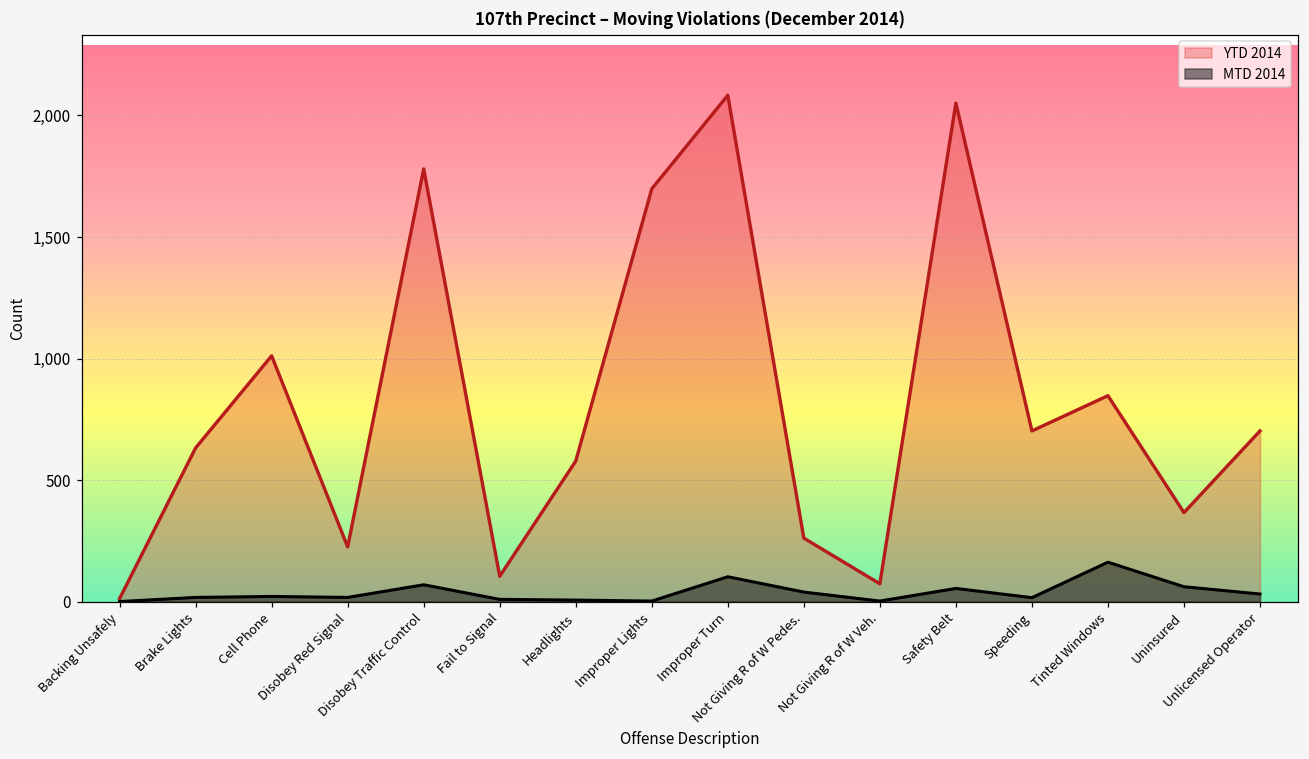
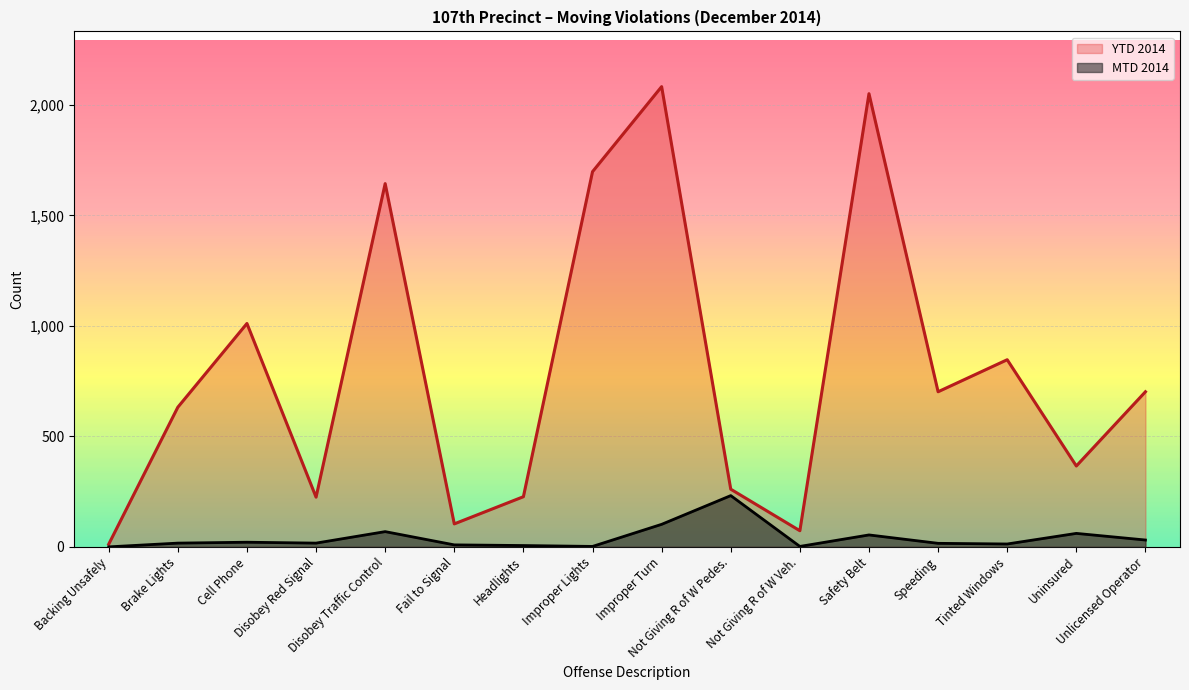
  {
    "YTD 2014": {
      "Backing Unsafely": "10",
      "Brake Lights": "630",
      "Cell Phone": "1,010",
      "Disobey Red Signal": "230",
-     "Disobey Traffic Control": "1,780",
+     "Disobey Traffic Control": "1,640",
      "Fail to Signal": "100",
-     "Headlights": "580",
+     "Headlights": "230",
      "Improper Lights": "1,700",
      "Improper Turn": "2,080",
      "Not Giving R of W Pedes.": "260",
      "Not Giving R of W Veh.": "70",
      "Safety Belt": "2,050",
      "Speeding": "700",
      "Tinted Windows": "850",
      "Uninsured": "370",
      "Unlicensed Operator": "700"
    },
    "MTD 2014": {
      "Backing Unsafely": "0",
      "Brake Lights": "20",
      "Cell Phone": "20",
      "Disobey Red Signal": "20",
      "Disobey Traffic Control": "70",
      "Fail to Signal": "10",
      "Headlights": "10",
      "Improper Lights": "0",
      "Improper Turn": "100",
-     "Not Giving R of W Pedes.": "40",
+     "Not Giving R of W Pedes.": "230",
      "Not Giving R of W Veh.": "0",
      "Safety Belt": "50",
      "Speeding": "20",
-     "Tinted Windows": "160",
+     "Tinted Windows": "10",
      "Uninsured": "60",
      "Unlicensed Operator": "30"
    }
  }
